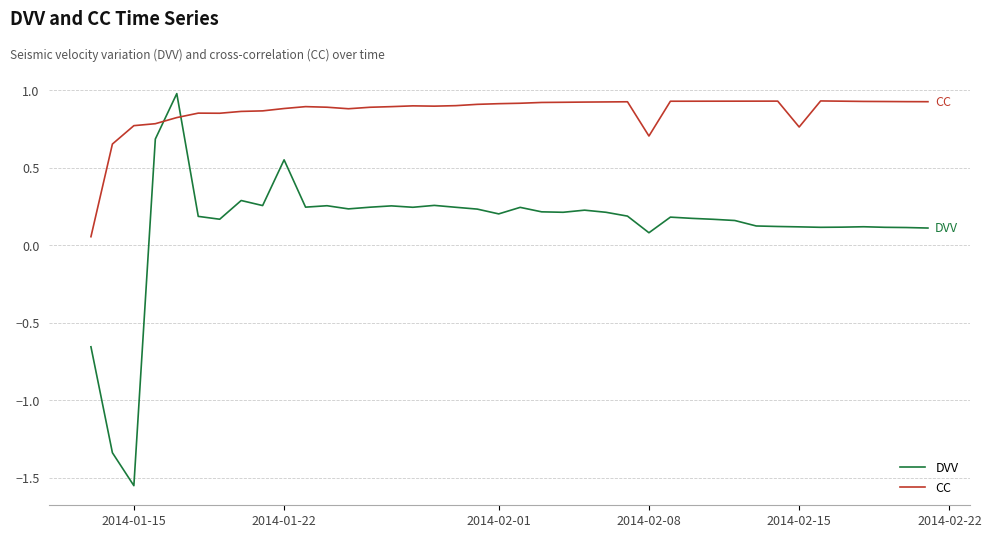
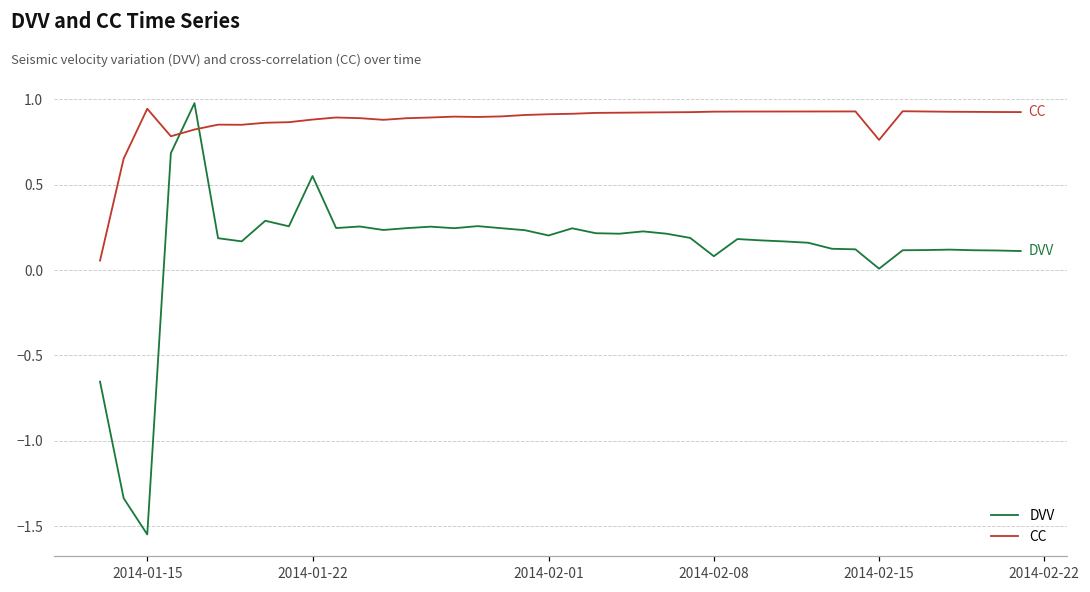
  {
    "DVV": {
      "2014-01-15": -1.55,
      "2014-01-22": 0.55,
      "2014-02-01": 0.20,
      "2014-02-08": 0.08,
-     "2014-02-15": 0.12
+     "2014-02-15": 0.01
    },
    "CC": {
-     "2014-01-15": 0.77,
+     "2014-01-15": 0.94,
      "2014-01-22": 0.88,
      "2014-02-01": 0.91,
-     "2014-02-08": 0.70,
+     "2014-02-08": 0.93,
      "2014-02-15": 0.76
    }
  }
